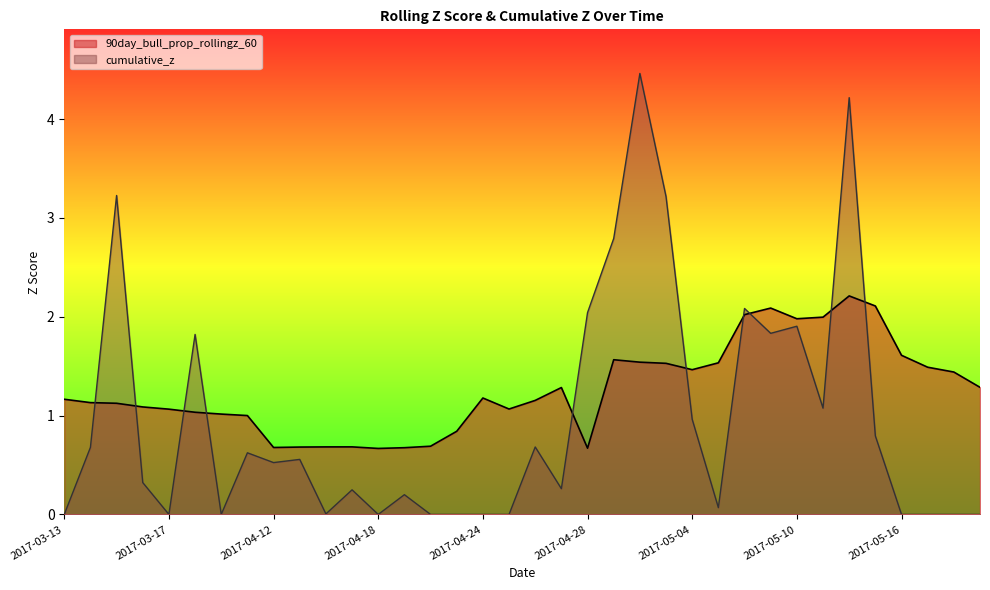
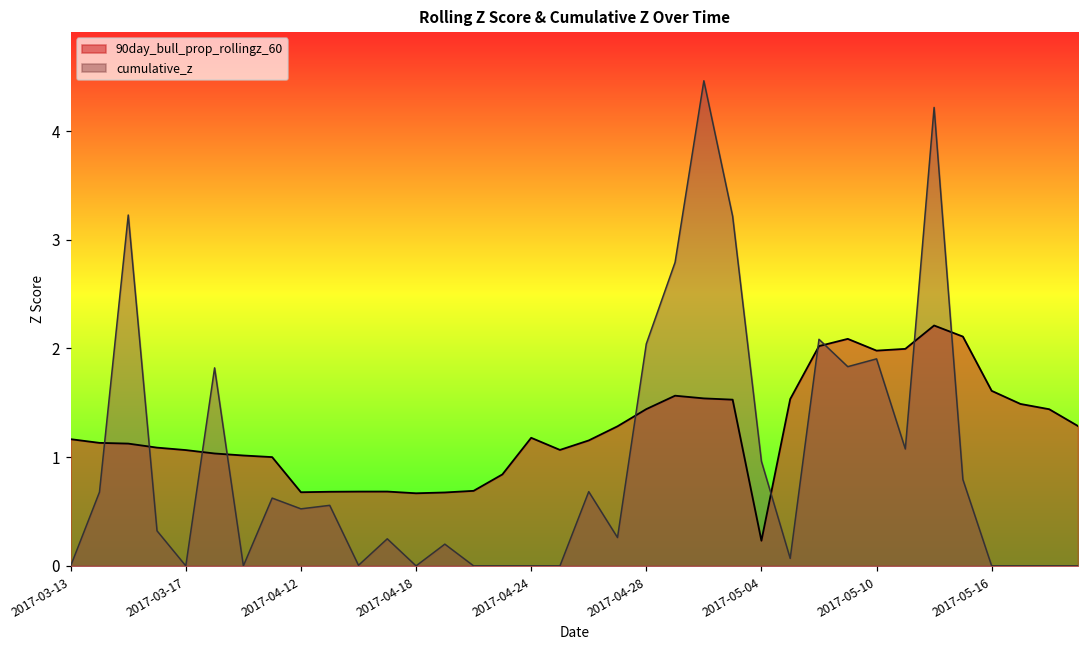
  {
    "90day_bull_prop_rollingz_60": {
      "2017-03-13": 1.2,
      "2017-03-17": 1.1,
      "2017-04-12": 0.7,
      "2017-04-18": 0.7,
      "2017-04-24": 1.2,
-     "2017-04-28": 0.7,
-     "2017-05-04": 1.5,
+     "2017-04-28": 1.4,
+     "2017-05-04": 0.2,
      "2017-05-10": 2.0,
      "2017-05-16": 1.6
    },
    "cumulative_z": {
      "2017-03-13": 0.0,
      "2017-03-17": 0.0,
      "2017-04-12": 0.5,
      "2017-04-18": 0.0,
      "2017-04-24": 0.0,
      "2017-04-28": 2.0,
      "2017-05-04": 1.0,
      "2017-05-10": 1.9,
      "2017-05-16": 0.0
    }
  }
